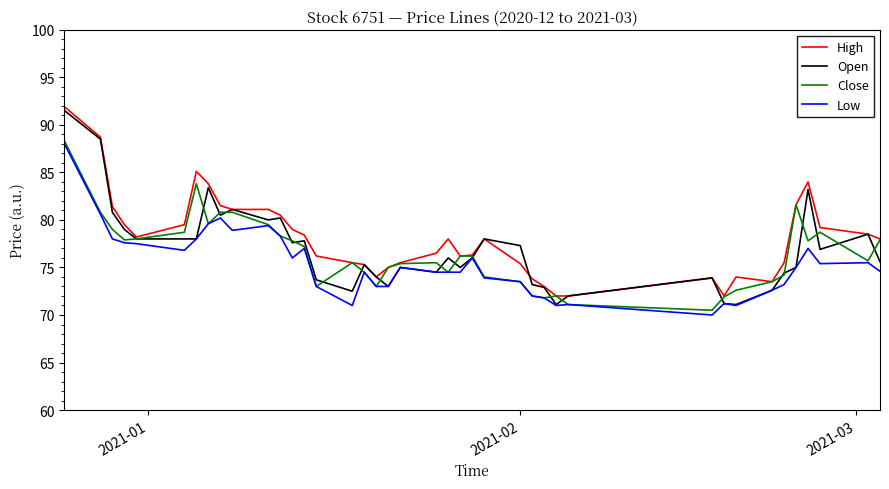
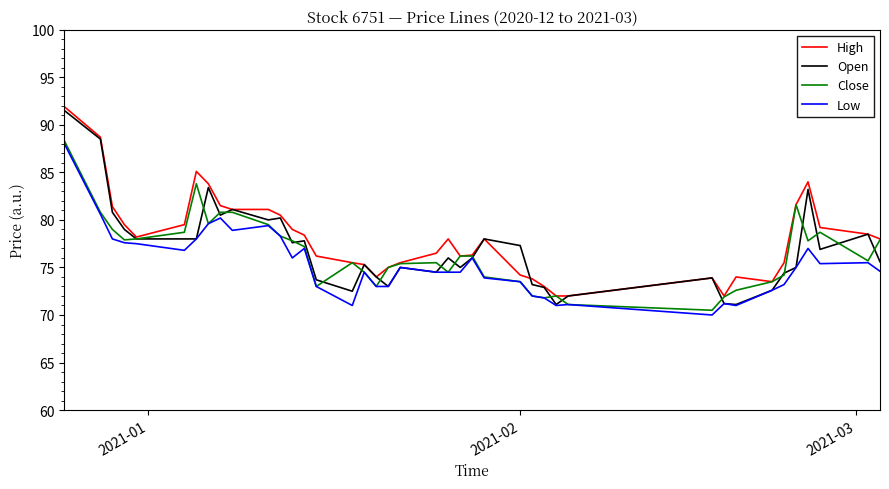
  {
    "High": {
-     "2021-02": 75
+     "2021-02": 74
    },
    "Open": {
      "2021-02": 77
    }
  }
